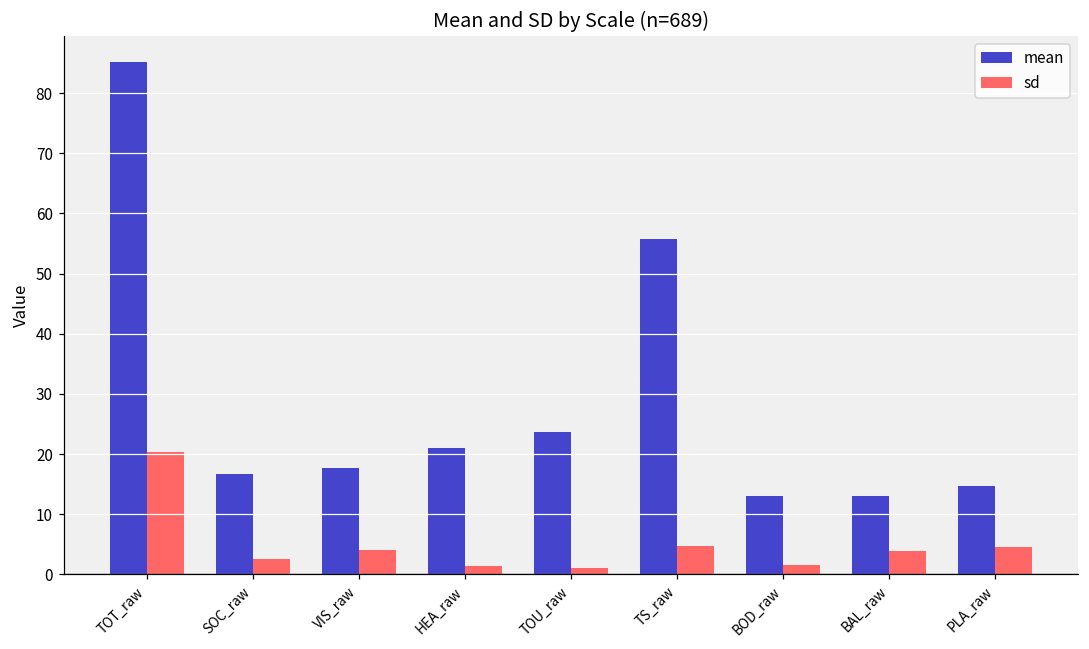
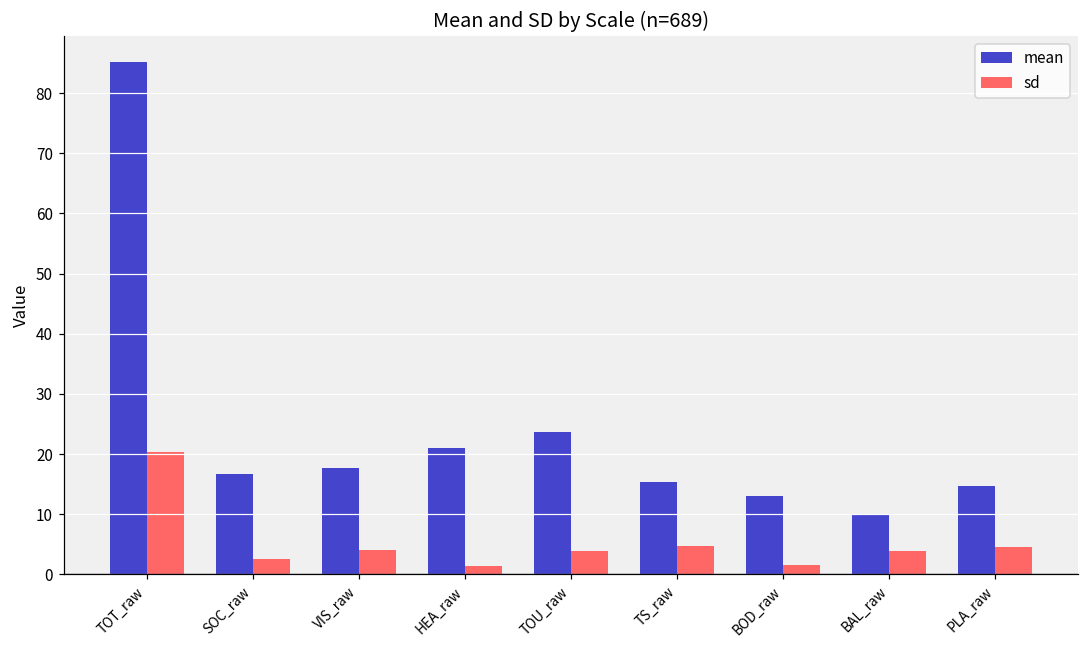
  {
    "mean": {
      "TOT_raw": 85,
      "SOC_raw": 17,
      "VIS_raw": 18,
      "HEA_raw": 21,
      "TOU_raw": 24,
-     "TS_raw": 56,
+     "TS_raw": 15,
      "BOD_raw": 13,
-     "BAL_raw": 13,
+     "BAL_raw": 10,
      "PLA_raw": 15
    },
    "sd": {
      "TOT_raw": 20,
      "SOC_raw": 3,
      "VIS_raw": 4,
      "HEA_raw": 1,
-     "TOU_raw": 1,
+     "TOU_raw": 4,
      "TS_raw": 5,
      "BOD_raw": 2,
      "BAL_raw": 4,
      "PLA_raw": 4
    }
  }
